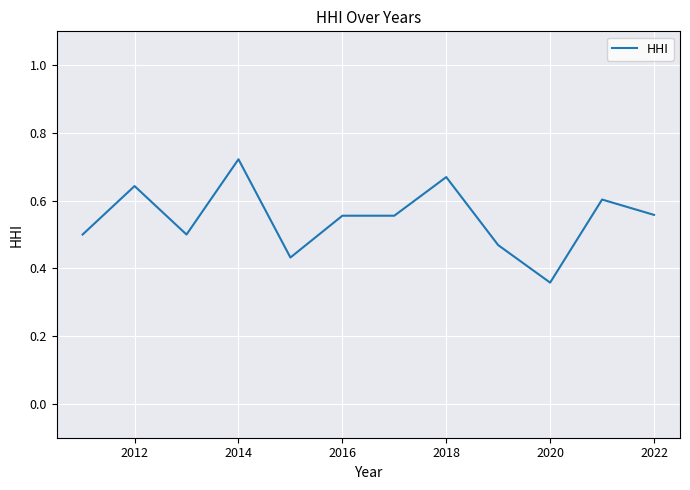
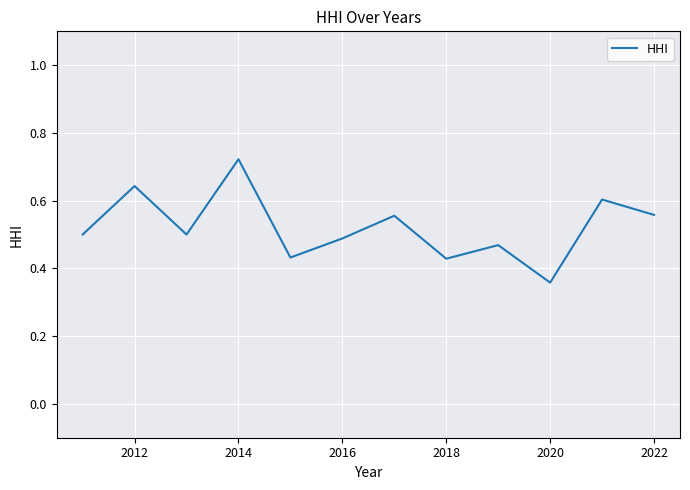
  {
    "2012": 0.64,
    "2014": 0.72,
-   "2016": 0.56,
-   "2018": 0.67,
+   "2016": 0.49,
+   "2018": 0.43,
    "2020": 0.36,
    "2022": 0.56
  }
